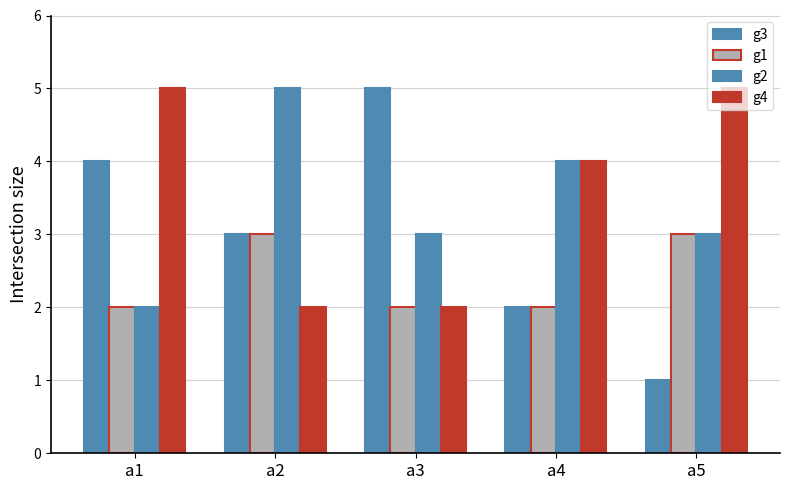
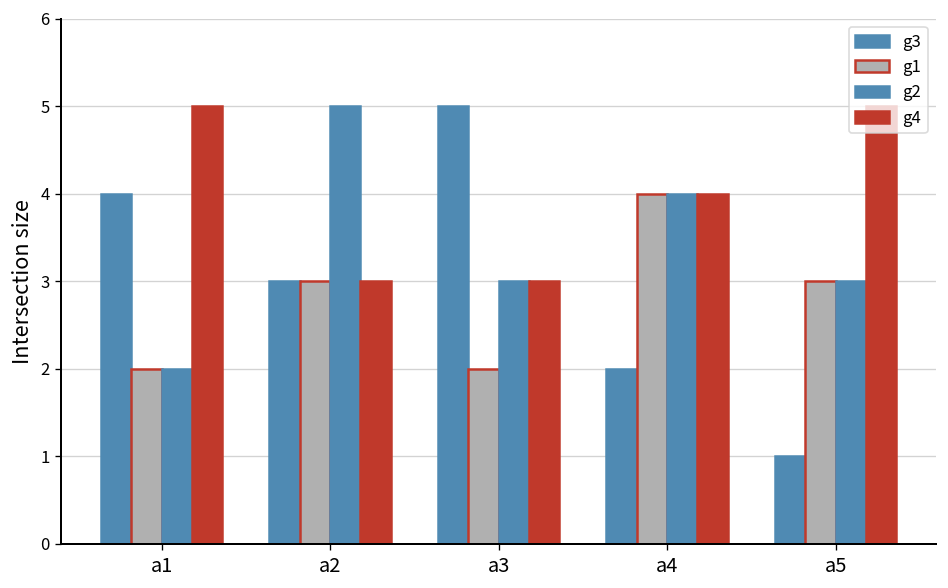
  {
    "g1": {
      "a1": 2,
      "a2": 3,
      "a3": 2,
-     "a4": 2,
+     "a4": 4,
      "a5": 3
    },
    "g4": {
      "a1": 5,
-     "a2": 2,
-     "a3": 2,
+     "a2": 3,
+     "a3": 3,
      "a4": 4
    }
  }
